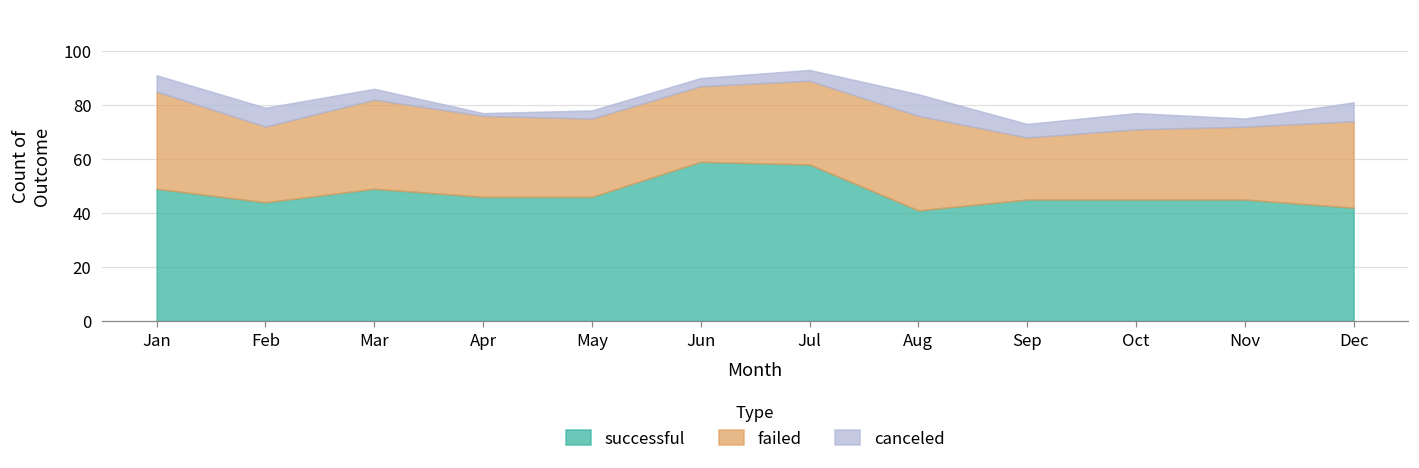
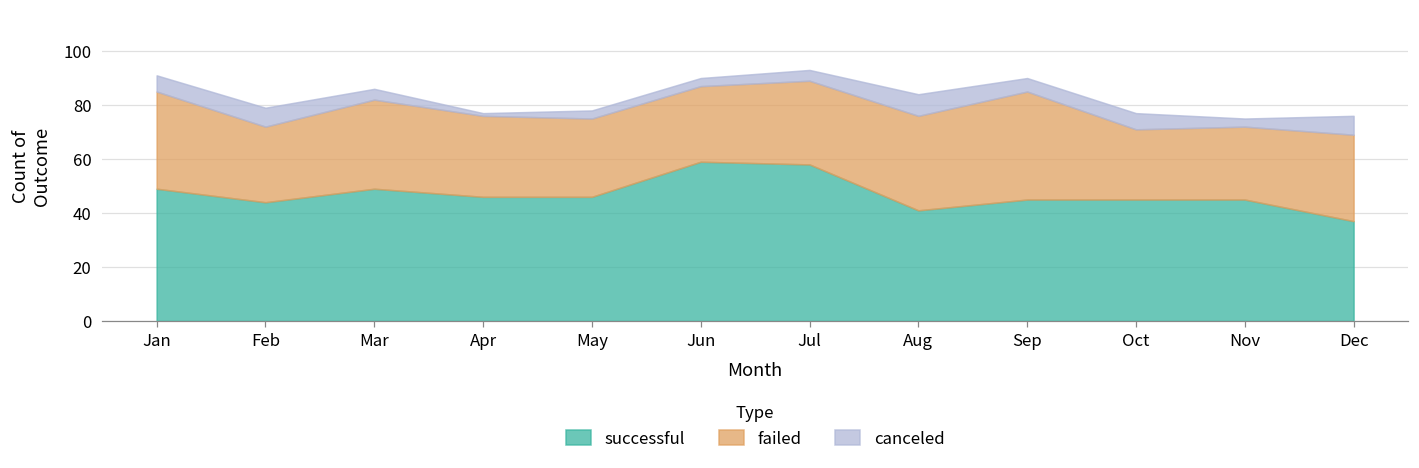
  {
    "successful": {
      "Jan": 49,
      "Feb": 44,
      "Mar": 49,
      "Apr": 46,
      "May": 46,
      "Jun": 59,
      "Jul": 58,
      "Aug": 41,
      "Sep": 45,
      "Oct": 45,
      "Nov": 45,
-     "Dec": 42
+     "Dec": 37
    },
    "failed": {
      "Jan": 36,
      "Feb": 28,
      "Mar": 33,
      "May": 29,
      "Jun": 28,
      "Jul": 31,
      "Aug": 35,
-     "Sep": 23,
+     "Sep": 40,
      "Oct": 26,
      "Nov": 27,
      "Dec": 32
    },
    "canceled": {
      "Jan": 6,
      "Feb": 7,
      "Mar": 4,
      "May": 3,
      "Jun": 3,
      "Jul": 4,
      "Aug": 8,
      "Sep": 5,
      "Oct": 6,
      "Nov": 3,
      "Dec": 7
    }
  }
